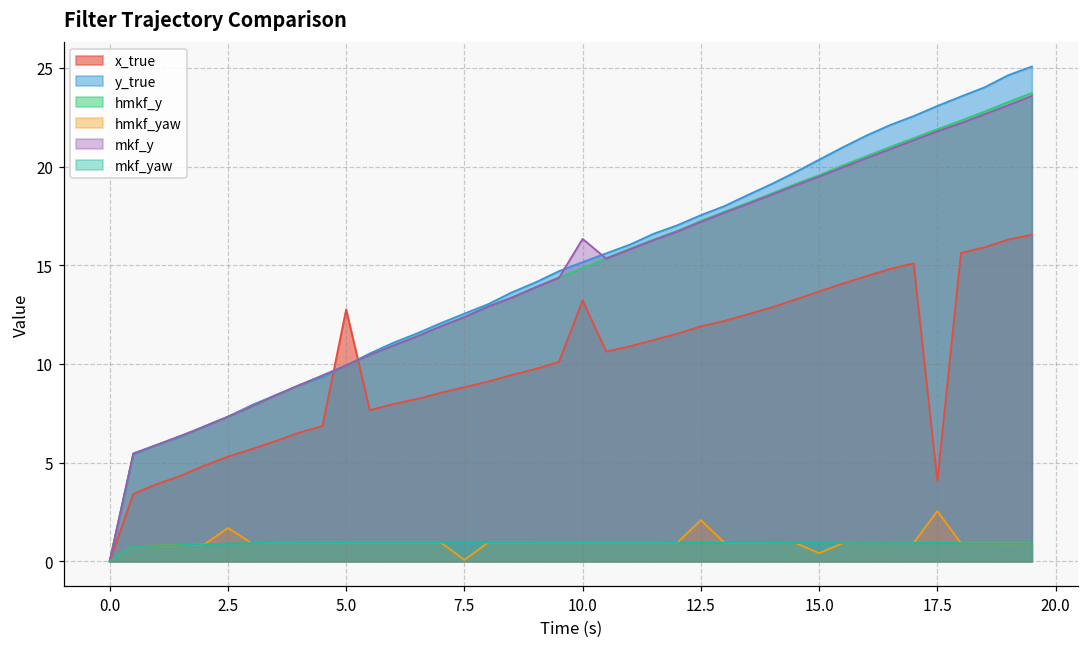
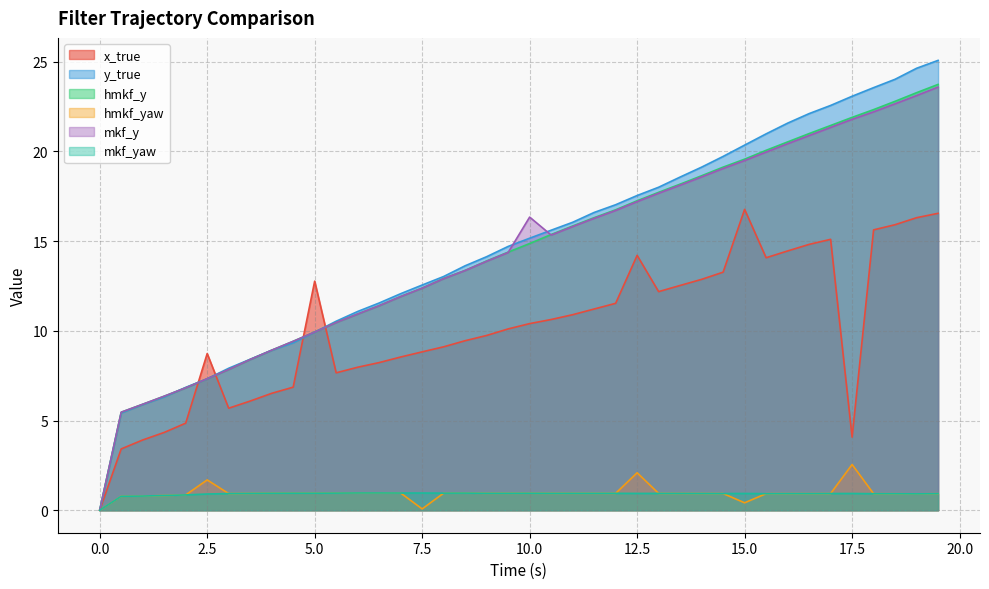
  {
    "x_true": {
-     "2.5": 5.3,
+     "2.5": 8.7,
      "5.0": 12.8,
      "7.5": 8.8,
-     "10.0": 13.2,
-     "12.5": 11.9,
-     "15.0": 13.7,
+     "10.0": 10.4,
+     "12.5": 14.2,
+     "15.0": 16.8,
      "17.5": 4.1
    },
    "hmkf_yaw": {
      "2.5": 1.7,
      "7.5": 0.1,
      "12.5": 2.1,
      "15.0": 0.4,
      "17.5": 2.5
    },
    "mkf_y": {
      "10.0": 16.3
    }
  }
